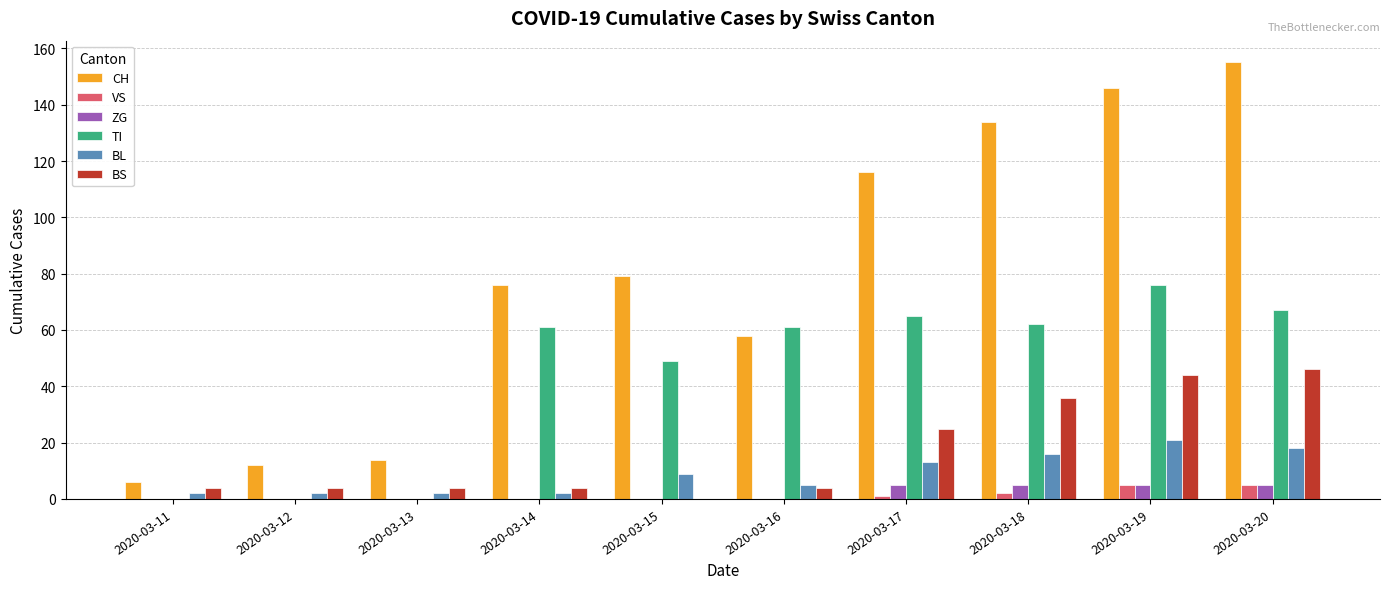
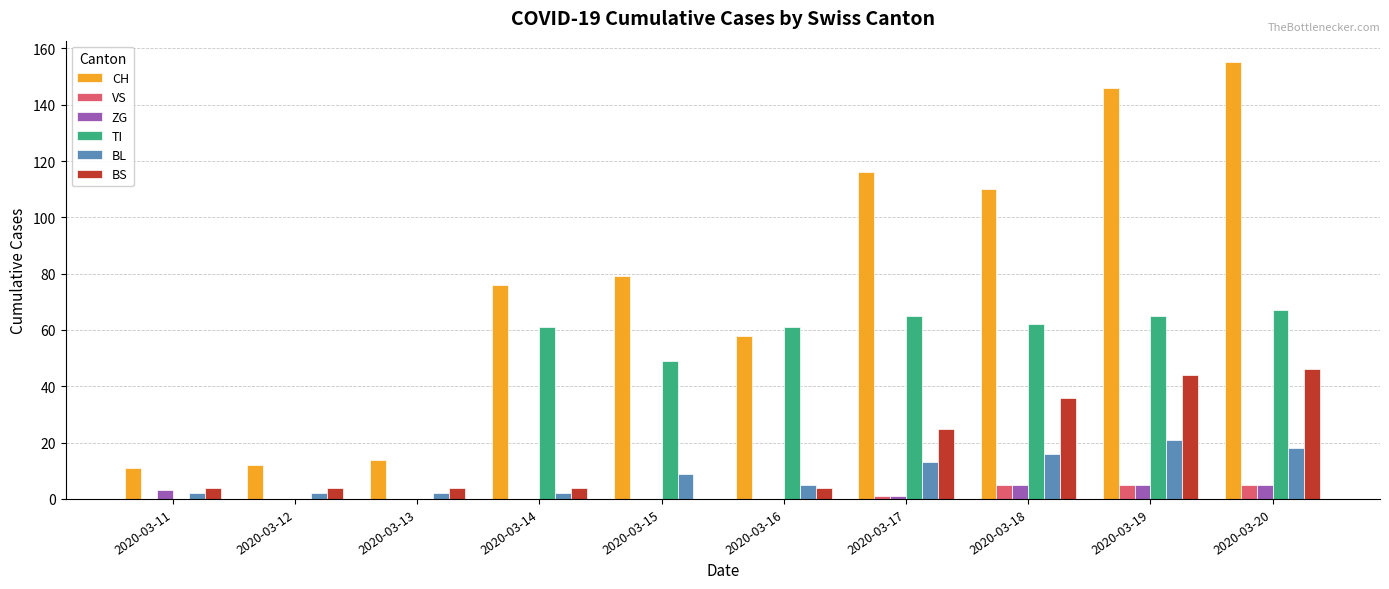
  {
    "CH": {
-     "2020-03-11": 6,
+     "2020-03-11": 11,
      "2020-03-12": 12,
      "2020-03-13": 14,
      "2020-03-14": 76,
      "2020-03-15": 79,
      "2020-03-16": 58,
      "2020-03-17": 116,
-     "2020-03-18": 134,
+     "2020-03-18": 110,
      "2020-03-19": 146,
      "2020-03-20": 155
    },
    "VS": {
      "2020-03-11": 0,
      "2020-03-12": 0,
      "2020-03-13": 0,
      "2020-03-14": 0,
      "2020-03-15": 0,
      "2020-03-16": 0,
      "2020-03-17": 1,
-     "2020-03-18": 2,
+     "2020-03-18": 5,
      "2020-03-19": 5,
      "2020-03-20": 5
    },
    "ZG": {
-     "2020-03-11": 0,
+     "2020-03-11": 3,
      "2020-03-12": 0,
      "2020-03-13": 0,
      "2020-03-14": 0,
      "2020-03-15": 0,
      "2020-03-16": 0,
-     "2020-03-17": 5,
+     "2020-03-17": 1,
      "2020-03-18": 5,
      "2020-03-19": 5,
      "2020-03-20": 5
    },
    "TI": {
      "2020-03-11": 0,
      "2020-03-12": 0,
      "2020-03-13": 0,
      "2020-03-14": 61,
      "2020-03-15": 49,
      "2020-03-16": 61,
      "2020-03-17": 65,
      "2020-03-18": 62,
-     "2020-03-19": 76,
+     "2020-03-19": 65,
      "2020-03-20": 67
    },
    "BL": {
      "2020-03-11": 2,
      "2020-03-12": 2,
      "2020-03-13": 2,
      "2020-03-14": 2,
      "2020-03-15": 9,
      "2020-03-16": 5,
      "2020-03-17": 13,
      "2020-03-18": 16,
      "2020-03-19": 21,
      "2020-03-20": 18
    },
    "BS": {
      "2020-03-11": 4,
      "2020-03-12": 4,
      "2020-03-13": 4,
      "2020-03-14": 4,
      "2020-03-15": 0,
      "2020-03-16": 4,
      "2020-03-17": 25,
      "2020-03-18": 36,
      "2020-03-19": 44,
      "2020-03-20": 46
    }
  }
